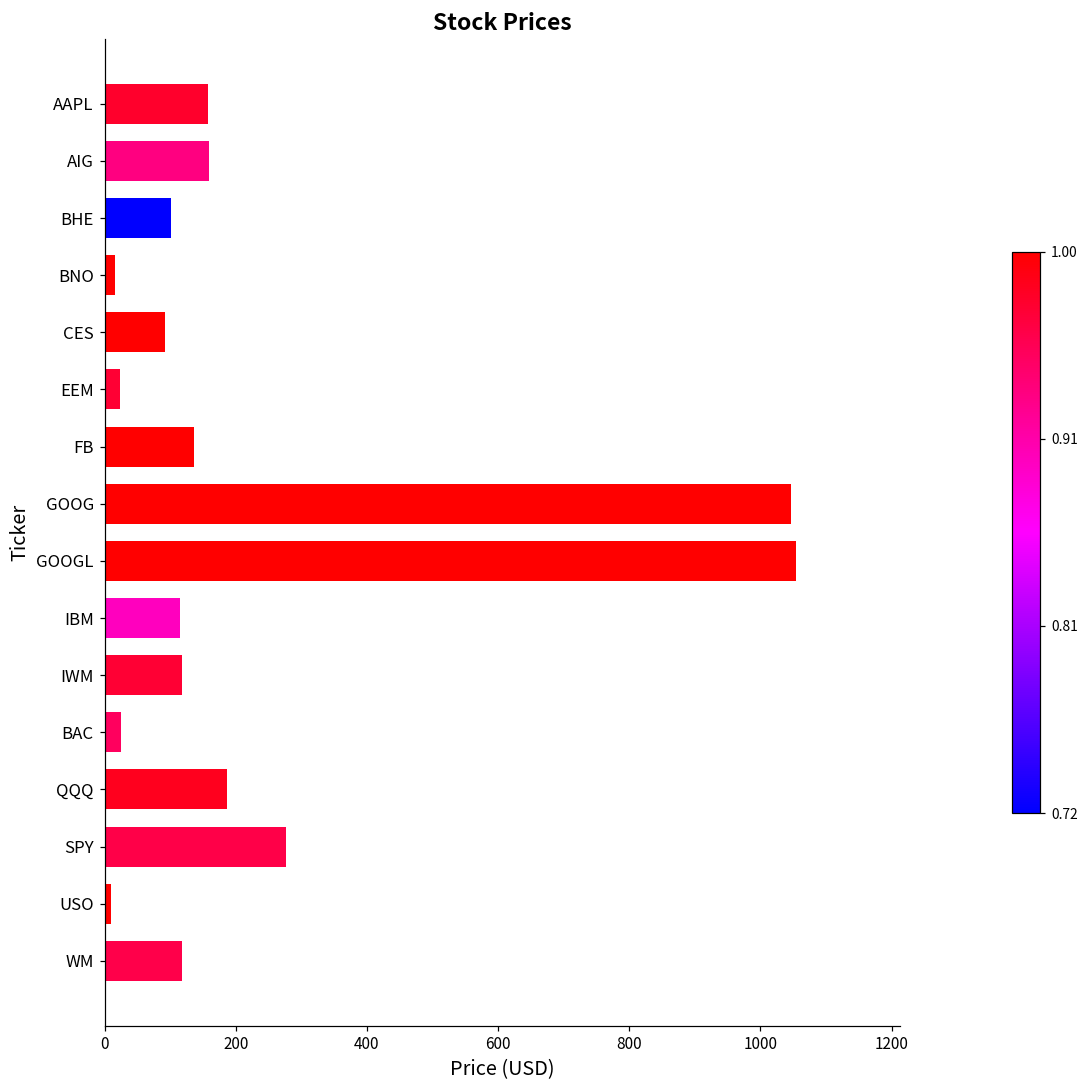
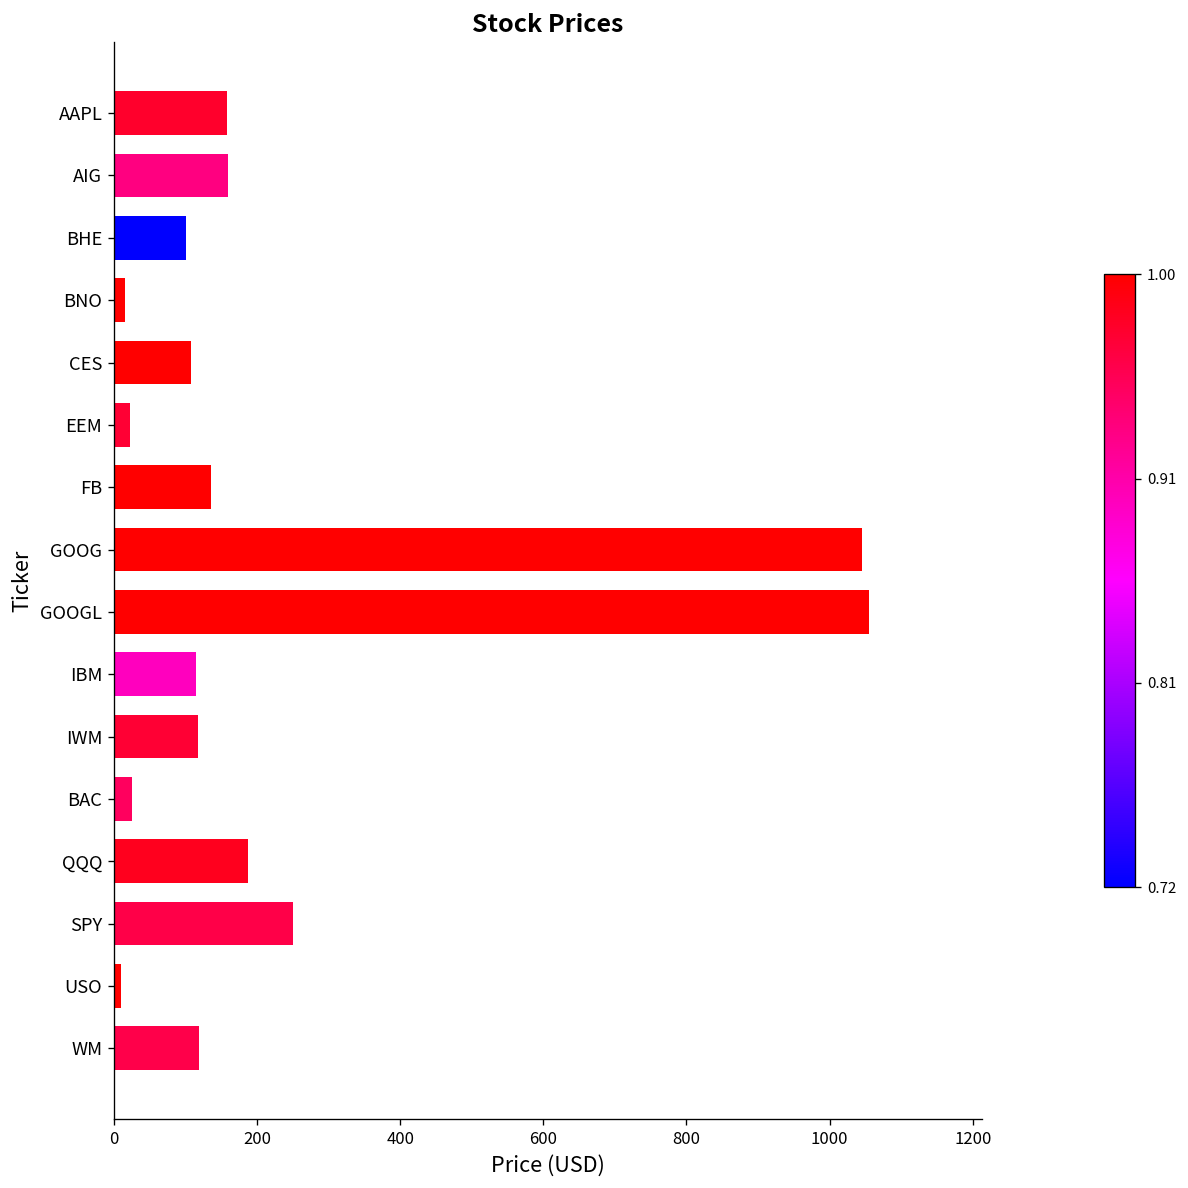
  {
    "AAPL": 160,
    "AIG": 160,
    "BHE": 100,
    "BNO": 20,
-   "CES": 90,
+   "CES": 110,
    "EEM": 20,
    "FB": 140,
    "GOOG": 1050,
    "GOOGL": 1050,
    "IBM": 120,
    "IWM": 120,
    "BAC": 20,
    "QQQ": 190,
-   "SPY": 280,
+   "SPY": 250,
    "USO": 10,
    "WM": 120
  }
